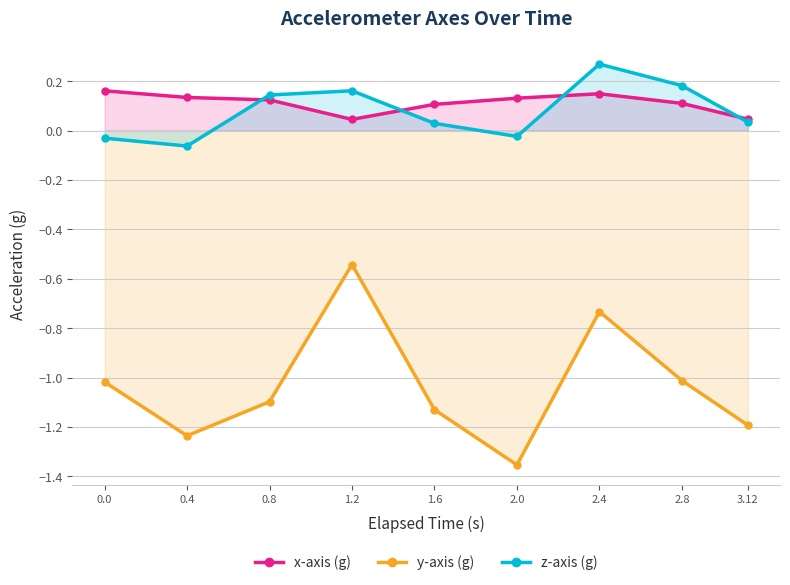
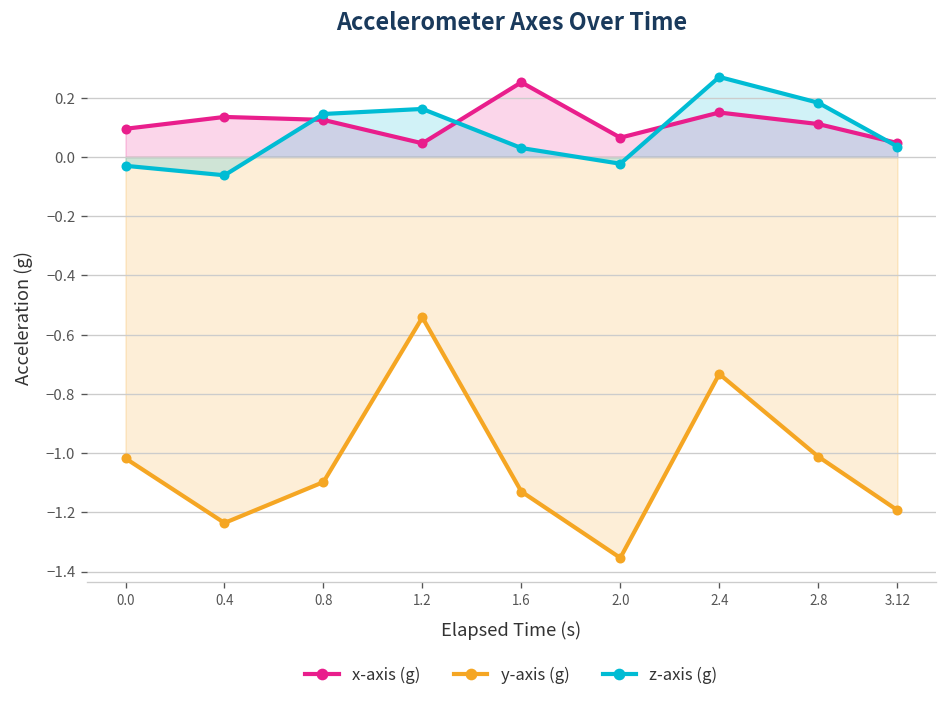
  {
    "x-axis (g)": {
-     "0.0": 0.16,
+     "0.0": 0.10,
      "0.4": 0.14,
      "0.8": 0.13,
      "1.2": 0.05,
-     "1.6": 0.11,
-     "2.0": 0.13,
+     "1.6": 0.25,
+     "2.0": 0.07,
      "2.4": 0.15,
      "2.8": 0.11,
      "3.12": 0.05
    }
  }
